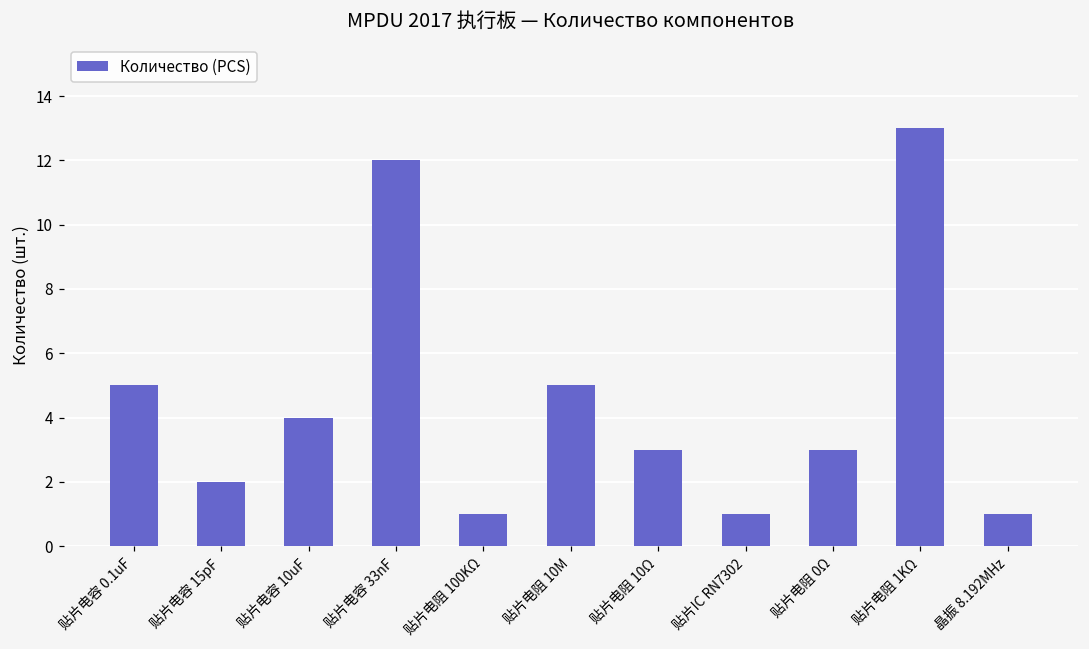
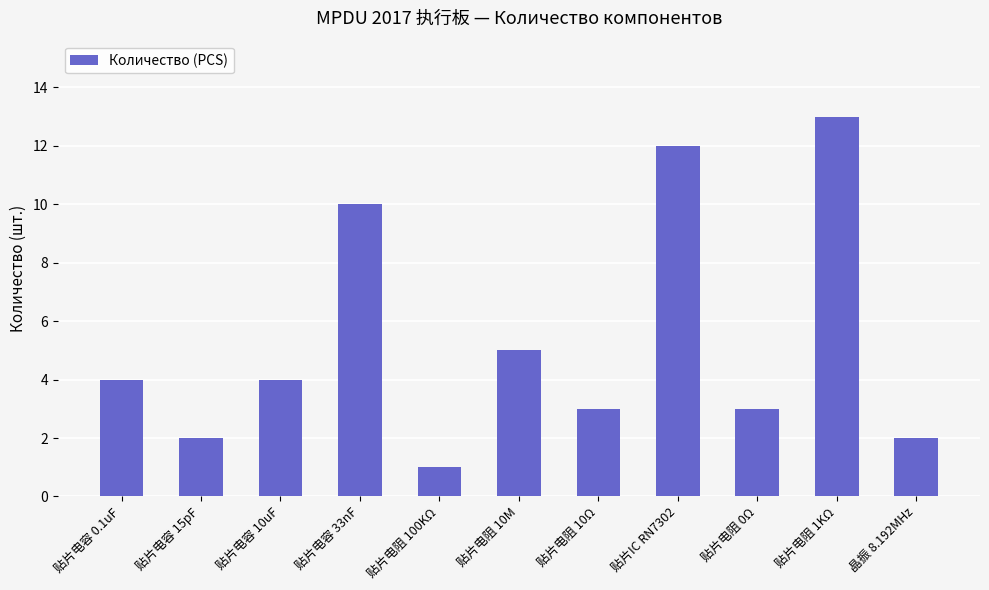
  {
-   "贴片电容 0.1uF": 5,
+   "贴片电容 0.1uF": 4,
    "贴片电容 15pF": 2,
    "贴片电容 10uF": 4,
-   "贴片电容 33nF": 12,
+   "贴片电容 33nF": 10,
    "贴片电阻 100KΩ": 1,
    "贴片电阻 10M": 5,
    "贴片电阻 10Ω": 3,
-   "贴片IC RN7302": 1,
+   "贴片IC RN7302": 12,
    "贴片电阻 0Ω": 3,
    "贴片电阻 1KΩ": 13,
-   "晶振 8.192MHz": 1
+   "晶振 8.192MHz": 2
  }
